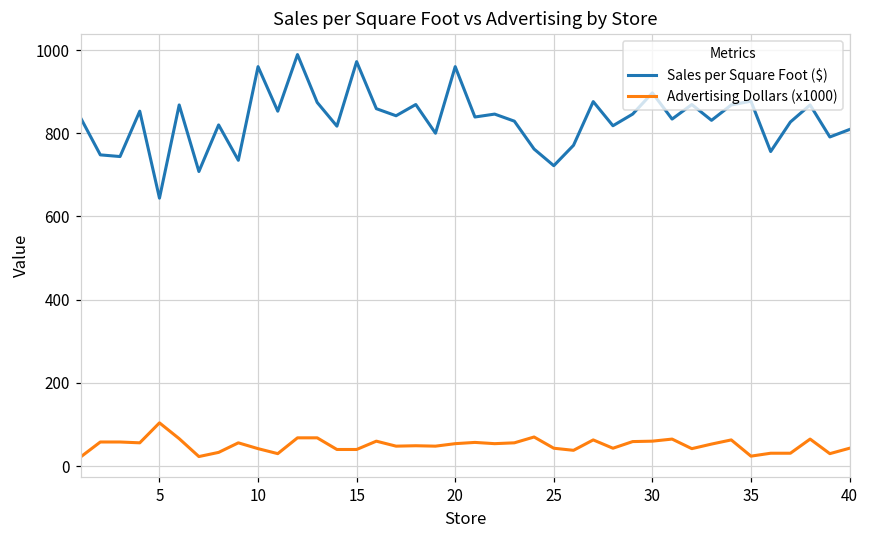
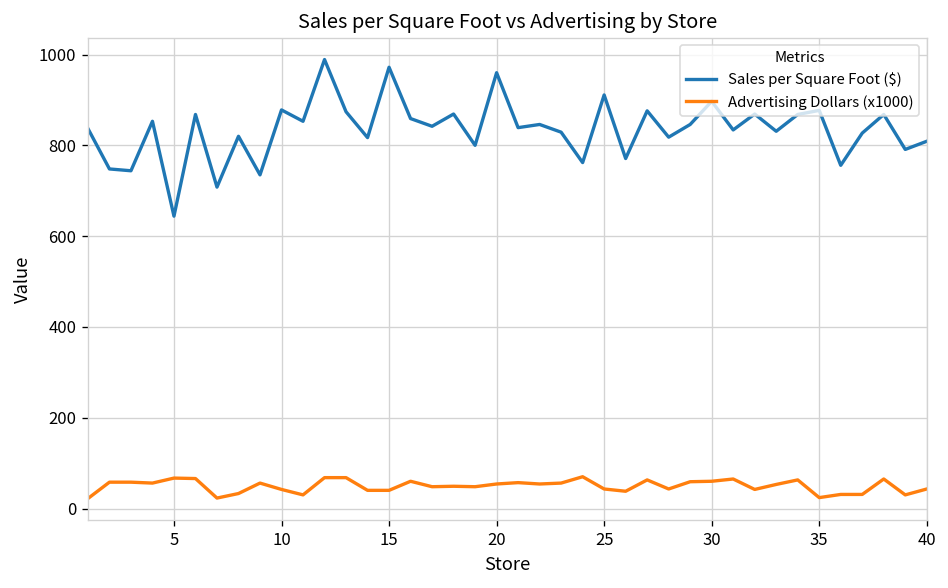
  {
    "Sales per Square Foot ($)": {
      "5": 640,
-     "10": 960,
+     "10": 880,
      "15": 970,
      "20": 960,
-     "25": 720,
+     "25": 910,
      "40": 810
    },
    "Advertising Dollars (x1000)": {
-     "5": 100,
+     "5": 70,
      "10": 40,
      "15": 40,
      "20": 50,
      "25": 40,
      "30": 60,
      "35": 20,
      "40": 40
    }
  }
